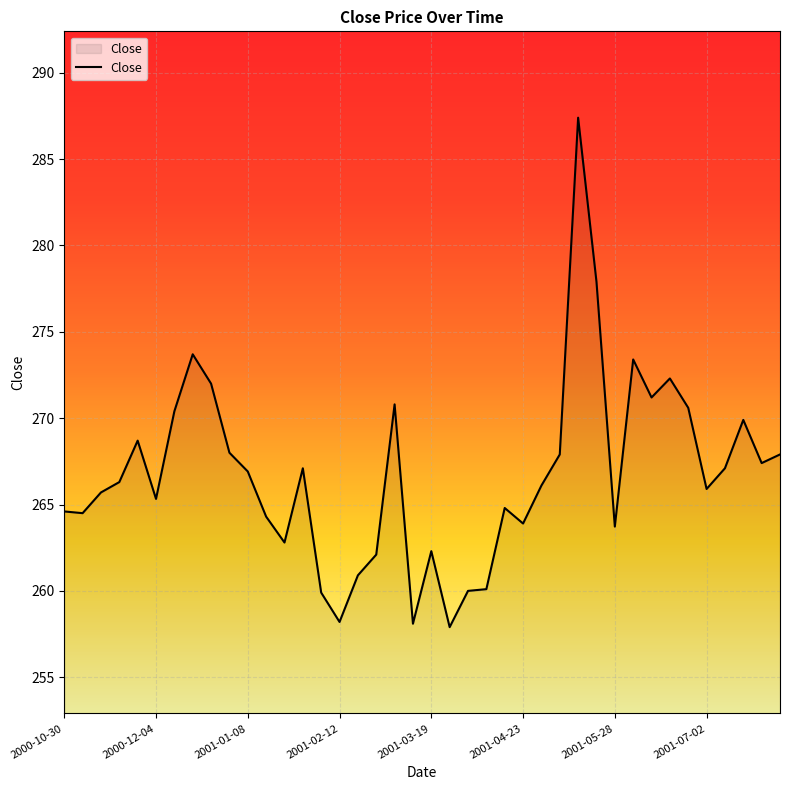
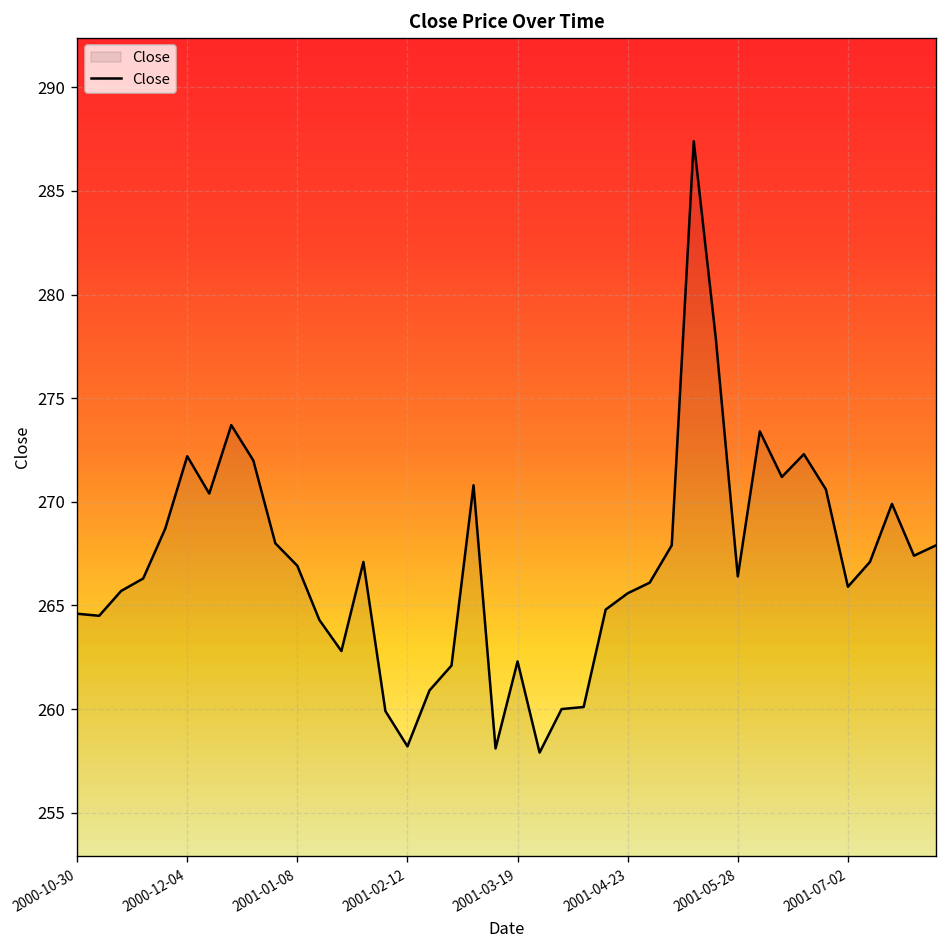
  {
    "2000-10-30": 264.6,
-   "2000-12-04": 265.3,
+   "2000-12-04": 272.2,
    "2001-01-08": 266.9,
    "2001-02-12": 258.2,
    "2001-03-19": 262.3,
-   "2001-04-23": 263.9,
-   "2001-05-28": 263.7,
+   "2001-04-23": 265.6,
+   "2001-05-28": 266.4,
    "2001-07-02": 265.9
  }
